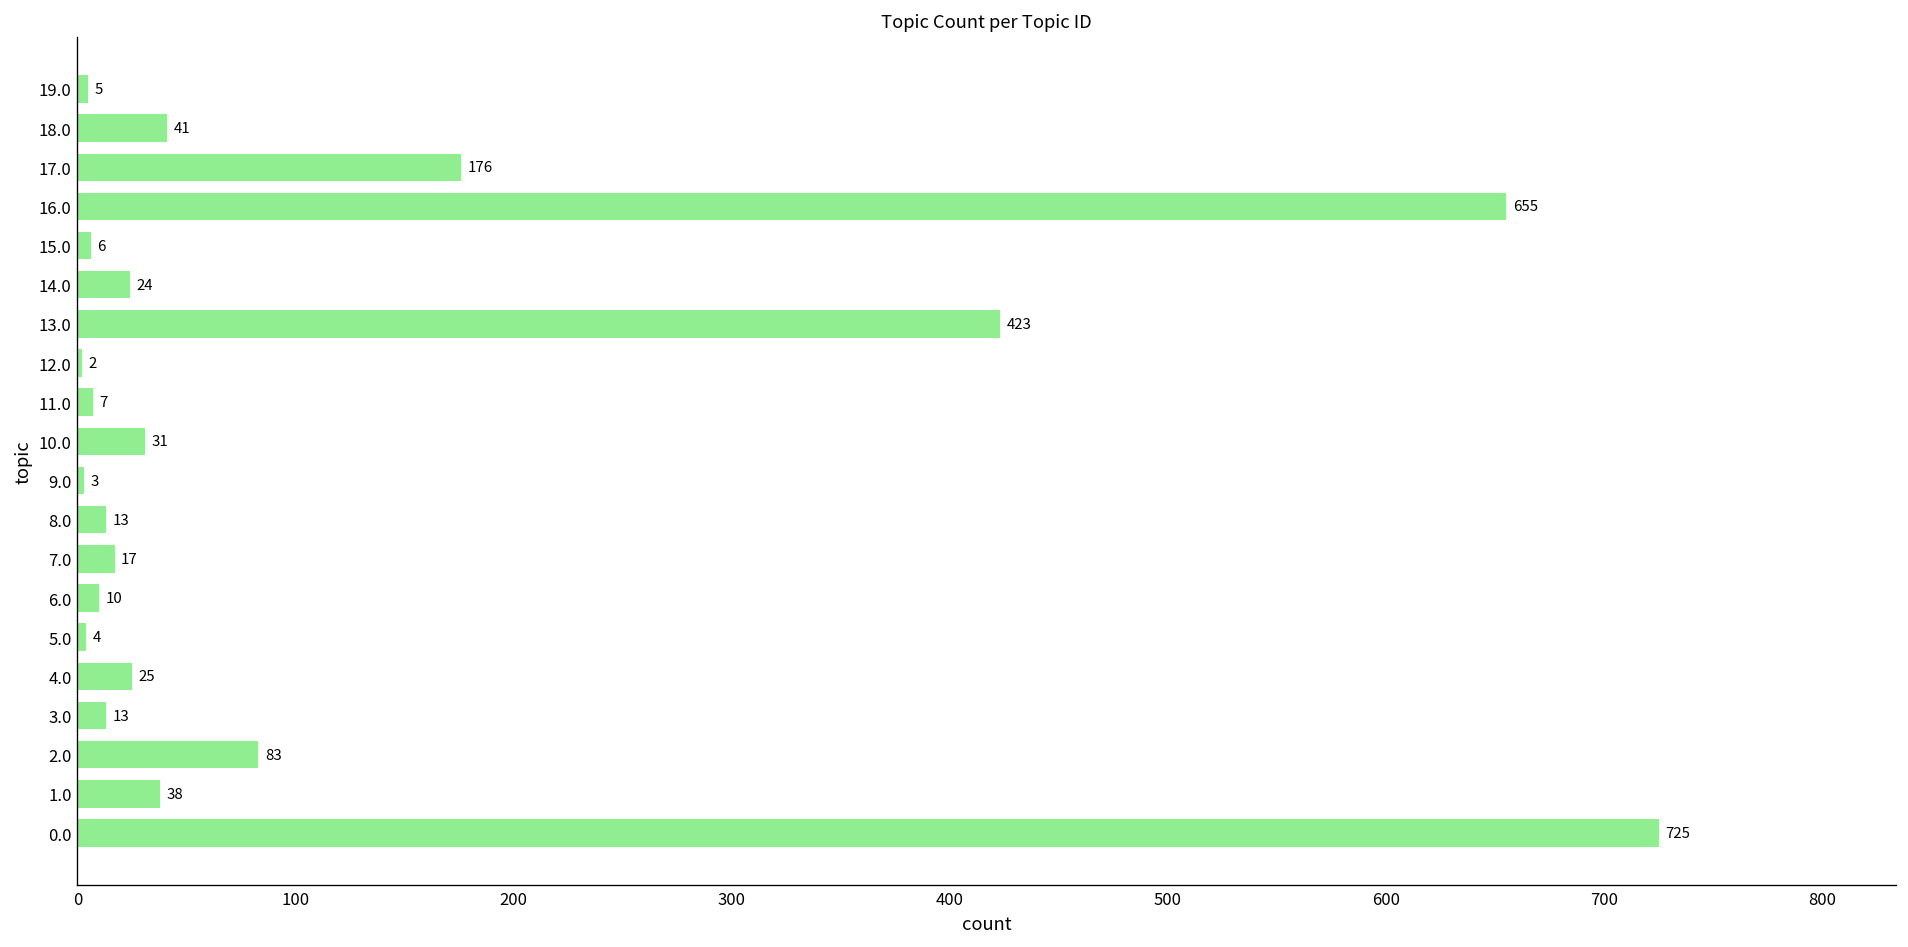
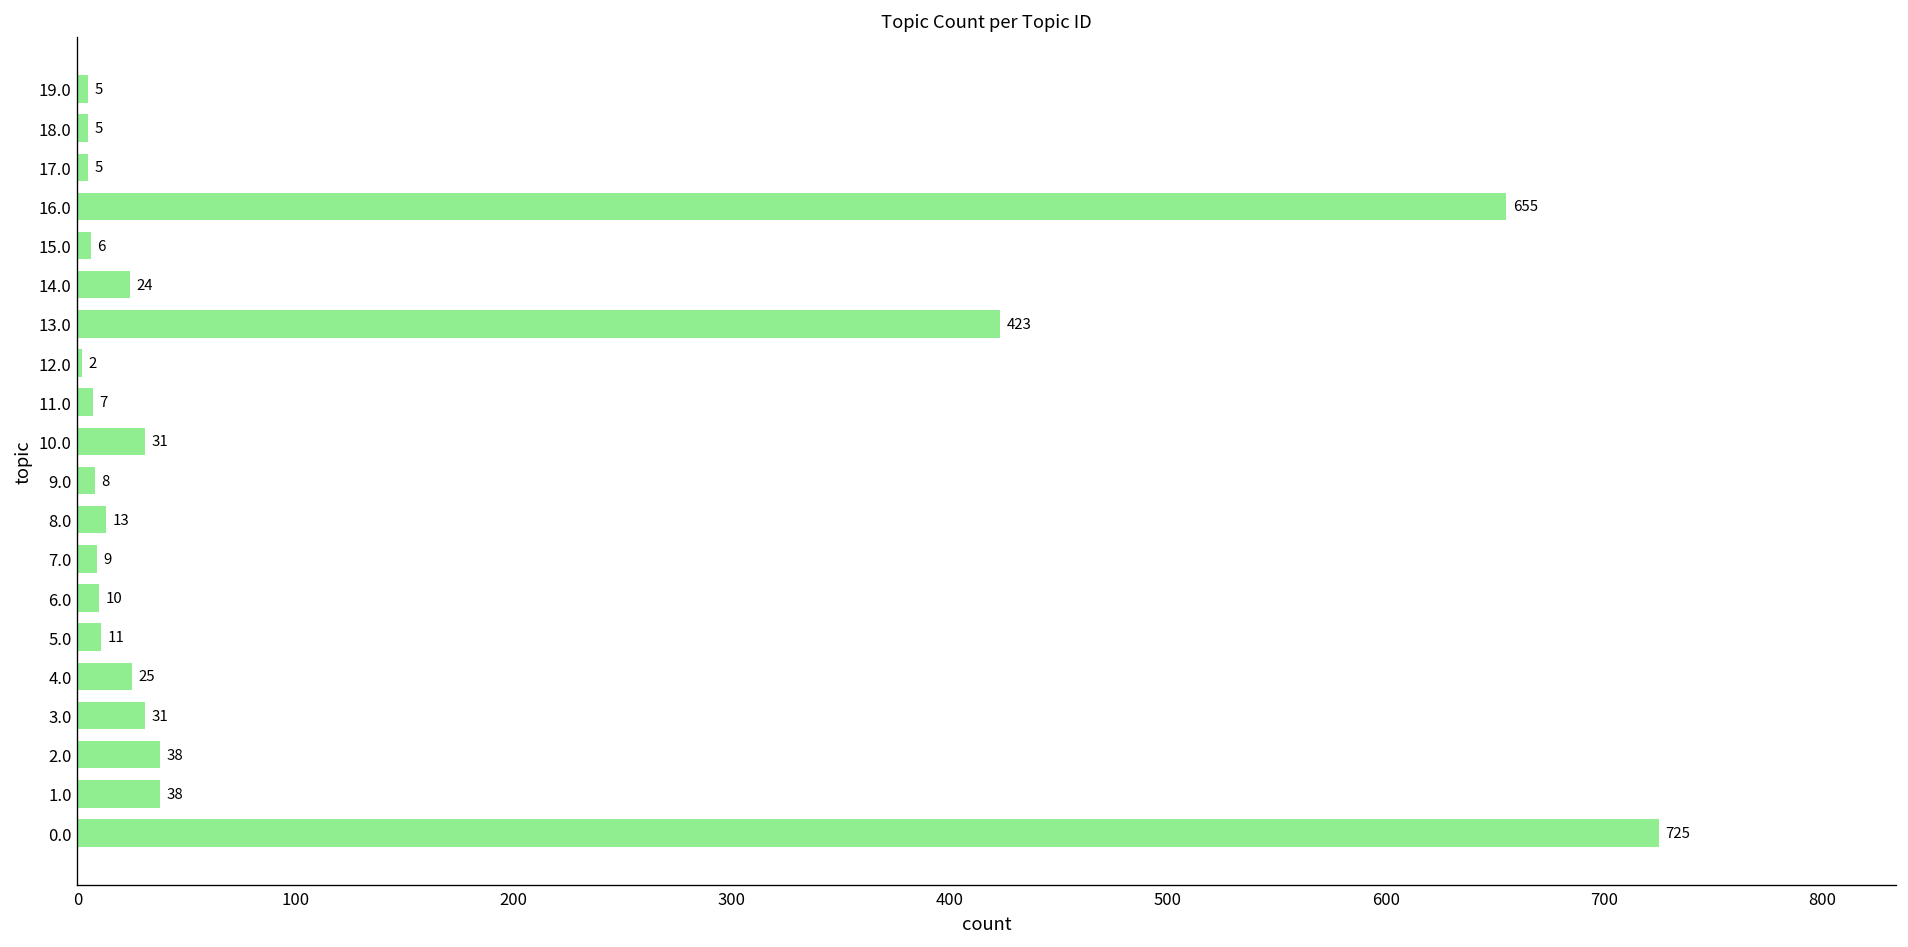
  {
    "19.0": 5,
-   "18.0": 41,
-   "17.0": 176,
+   "18.0": 5,
+   "17.0": 5,
    "16.0": 655,
    "15.0": 6,
    "14.0": 24,
    "13.0": 423,
    "12.0": 2,
    "11.0": 7,
    "10.0": 31,
-   "9.0": 3,
+   "9.0": 8,
    "8.0": 13,
-   "7.0": 17,
+   "7.0": 9,
    "6.0": 10,
-   "5.0": 4,
+   "5.0": 11,
    "4.0": 25,
-   "3.0": 13,
-   "2.0": 83,
+   "3.0": 31,
+   "2.0": 38,
    "1.0": 38,
    "0.0": 725
  }
